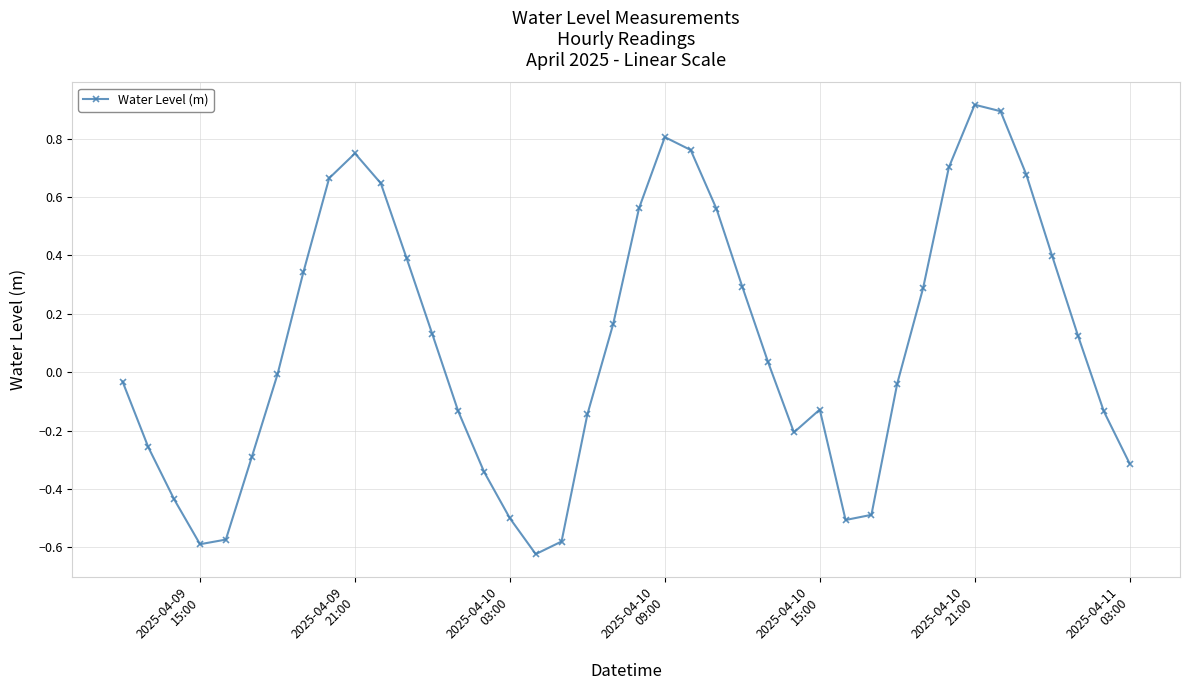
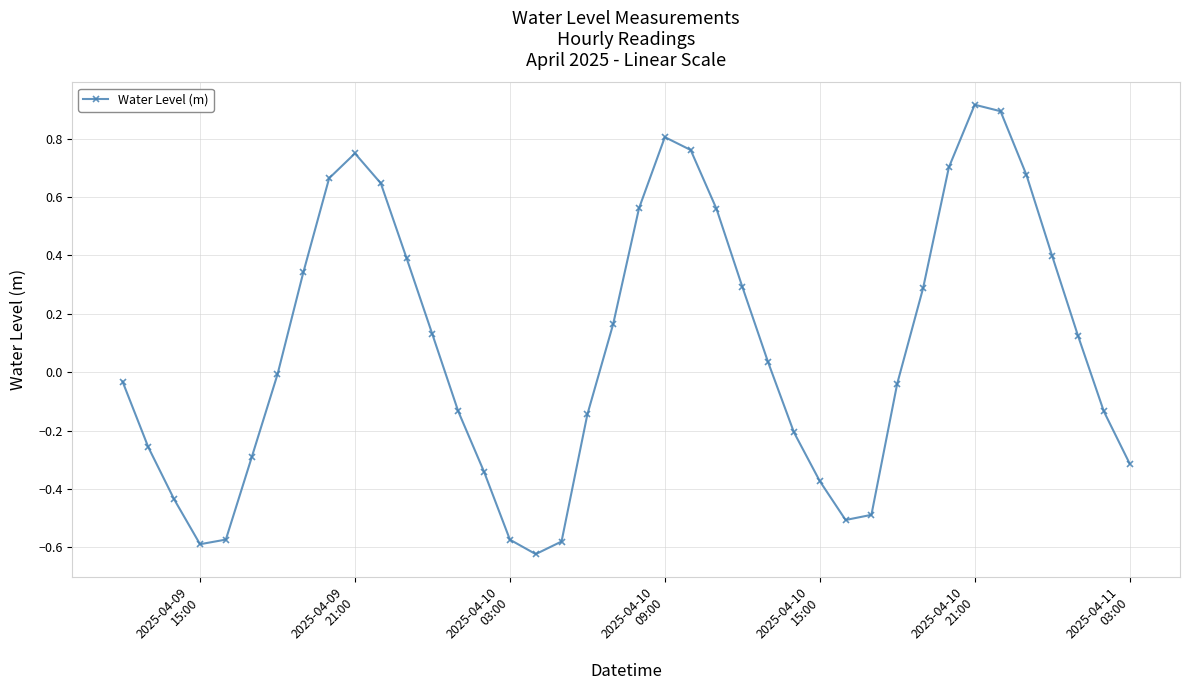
  {
    "2025-04-09 15:00": -0.59,
    "2025-04-09 21:00": 0.75,
-   "2025-04-10 03:00": -0.50,
+   "2025-04-10 03:00": -0.57,
    "2025-04-10 09:00": 0.80,
-   "2025-04-10 15:00": -0.13,
+   "2025-04-10 15:00": -0.37,
    "2025-04-10 21:00": 0.92,
    "2025-04-11 03:00": -0.31
  }
